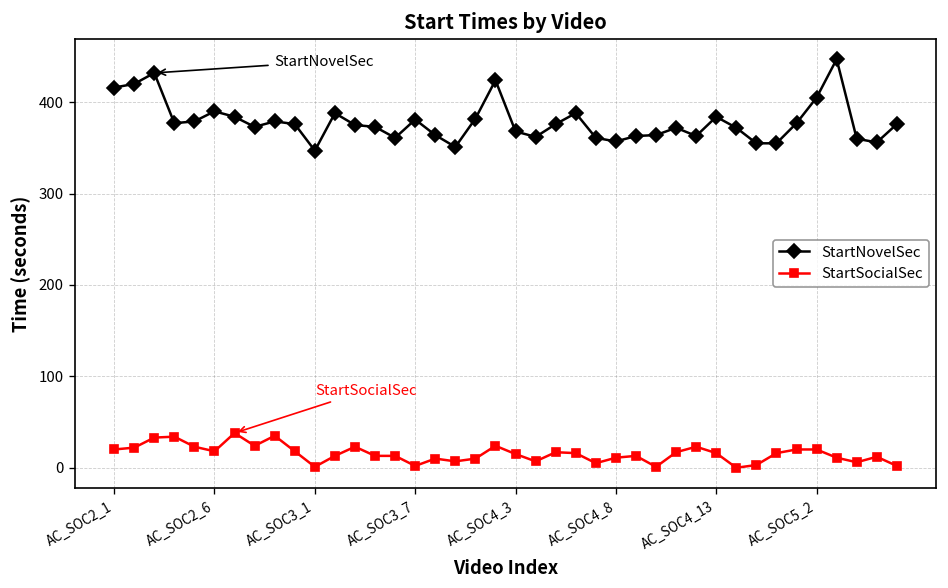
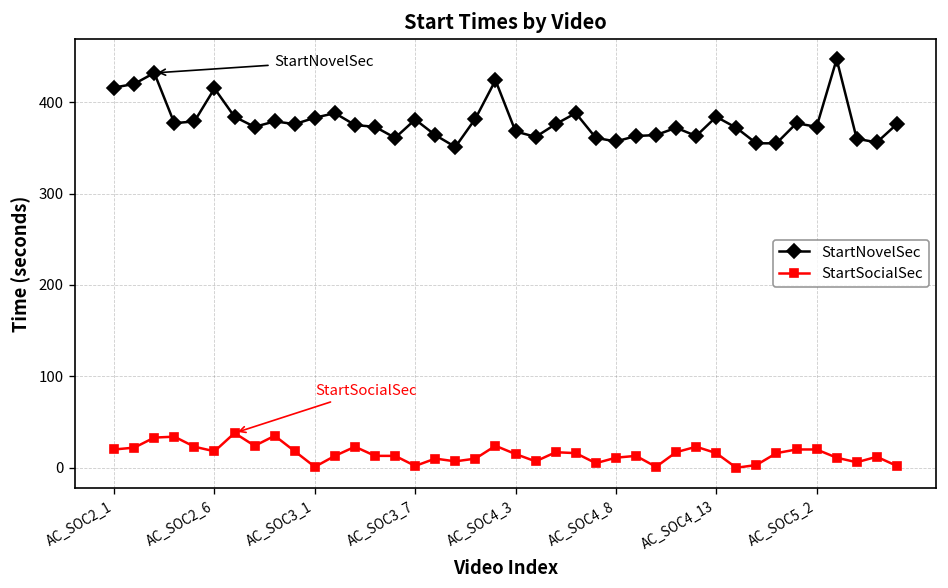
  {
    "StartNovelSec": {
      "AC_SOC2_1": 420,
-     "AC_SOC2_6": 390,
-     "AC_SOC3_1": 350,
+     "AC_SOC2_6": 420,
+     "AC_SOC3_1": 380,
      "AC_SOC3_7": 380,
      "AC_SOC4_3": 370,
      "AC_SOC4_8": 360,
      "AC_SOC4_13": 380,
-     "AC_SOC5_2": 410
+     "AC_SOC5_2": 370
    },
    "StartSocialSec": {
      "AC_SOC2_1": 20,
      "AC_SOC2_6": 20,
      "AC_SOC3_1": 0,
      "AC_SOC3_7": 0,
      "AC_SOC4_3": 20,
      "AC_SOC4_8": 10,
      "AC_SOC4_13": 20,
      "AC_SOC5_2": 20
    }
  }
